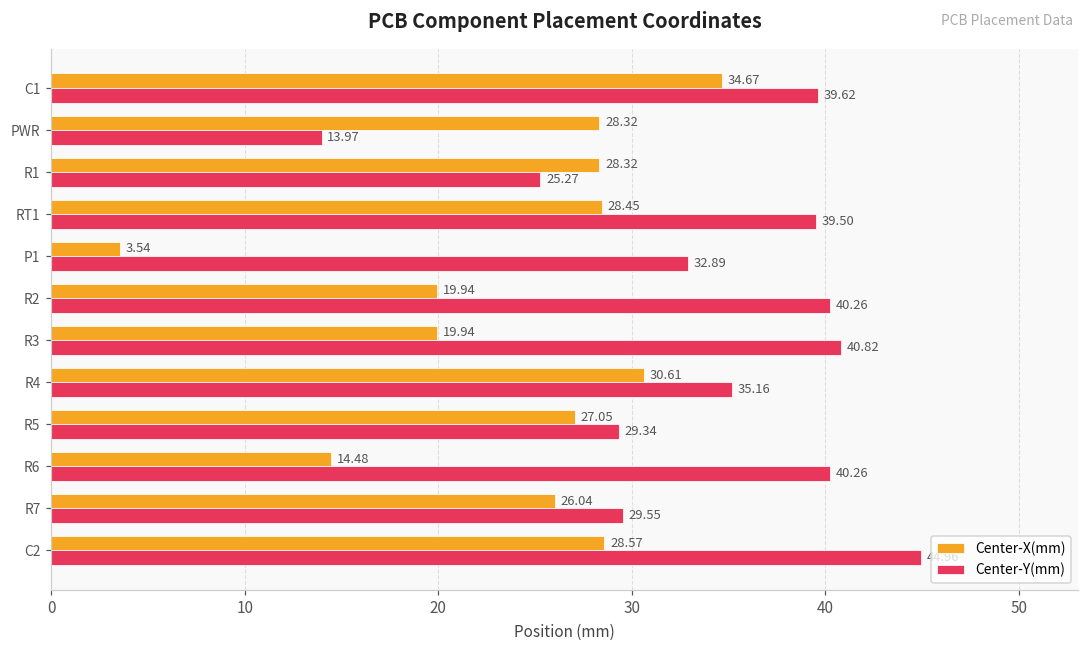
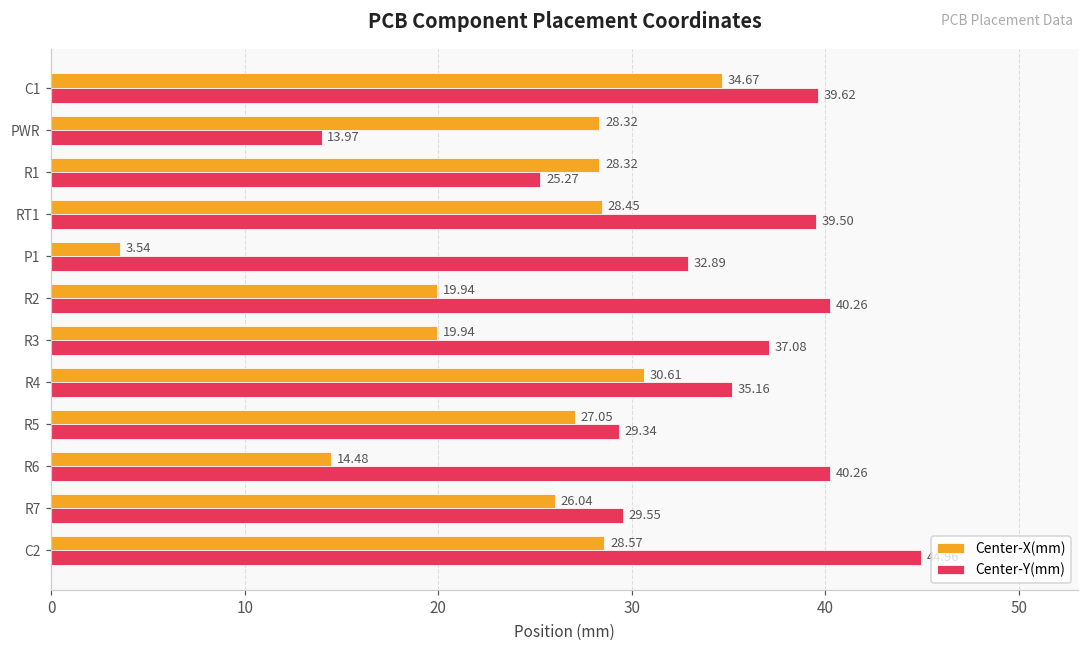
  {
    "Center-X(mm)": {
      "C1": 34.67,
      "PWR": 28.32,
      "R1": 28.32,
      "RT1": 28.45,
      "P1": 3.54,
      "R2": 19.94,
      "R3": 19.94,
      "R4": 30.61,
      "R5": 27.05,
      "R6": 14.48,
      "R7": 26.04,
      "C2": 28.57
    },
    "Center-Y(mm)": {
      "C1": 39.62,
      "PWR": 13.97,
      "R1": 25.27,
      "RT1": 39.50,
      "P1": 32.89,
      "R2": 40.26,
-     "R3": 40.82,
+     "R3": 37.08,
      "R4": 35.16,
      "R5": 29.34,
      "R6": 40.26,
      "R7": 29.55
    }
  }
